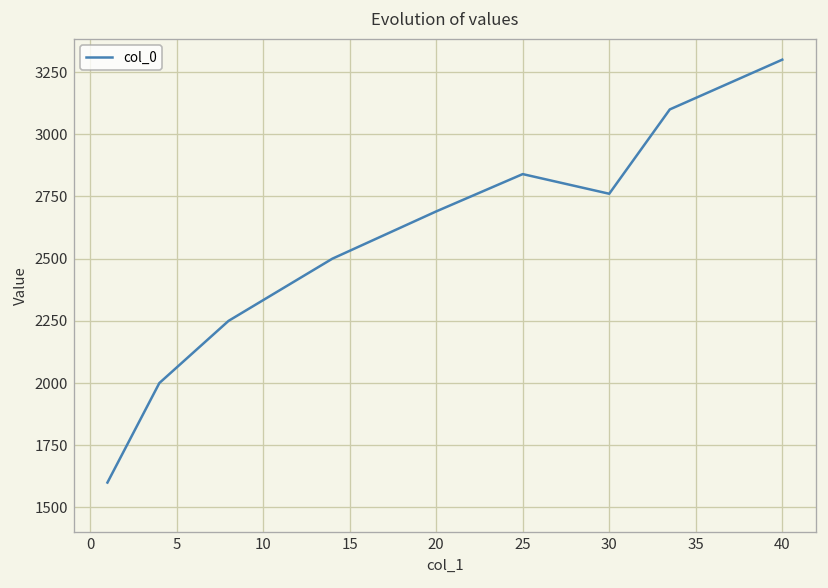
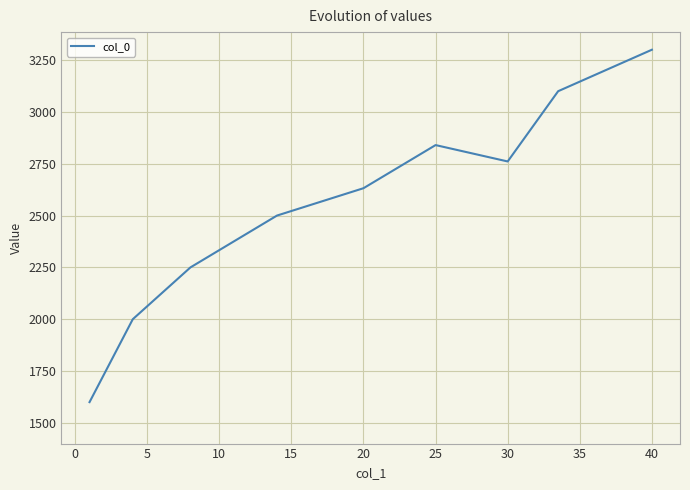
  {
-   "20": 2690,
+   "20": 2630,
    "25": 2840,
    "30": 2760,
    "40": 3300
  }
